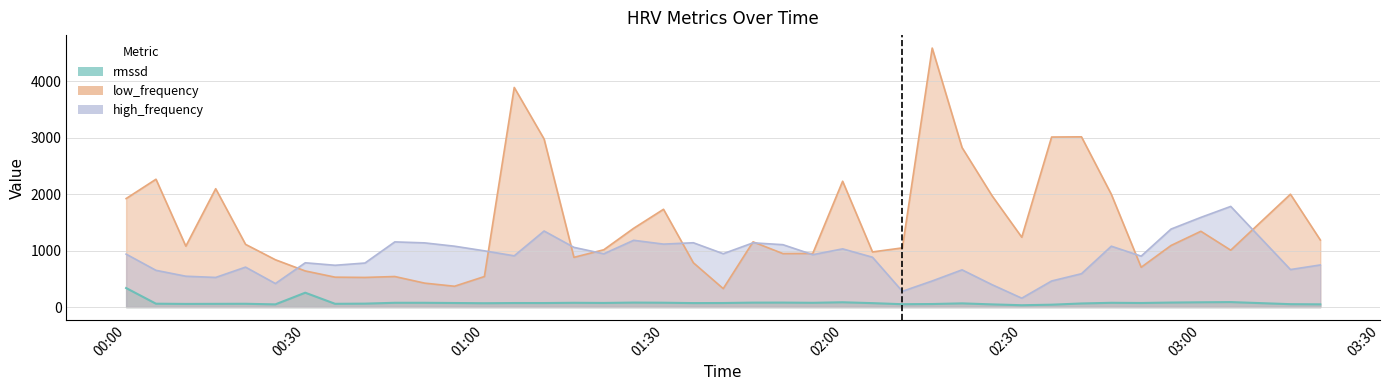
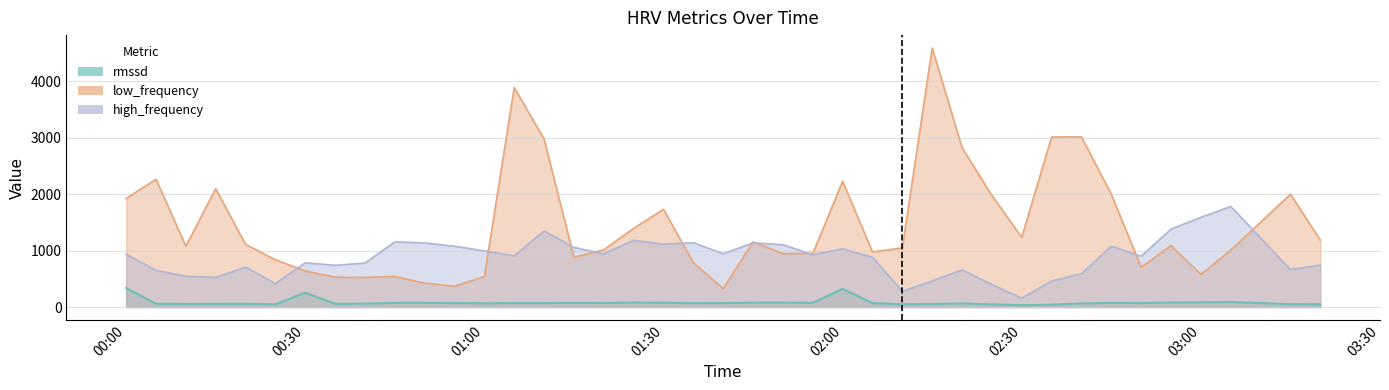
  {
    "rmssd": {
      "00:00": 300,
      "00:30": 300,
      "01:00": 100,
      "01:30": 100,
-     "02:00": 100,
+     "02:00": 300,
      "02:30": 0,
      "03:00": 100
    },
    "low_frequency": {
      "00:00": 1900,
      "00:30": 600,
      "01:00": 500,
      "01:30": 1700,
      "02:00": 2200,
      "02:30": 1200,
-     "03:00": 1300
+     "03:00": 600
    },
    "high_frequency": {
      "00:00": 900,
      "00:30": 800,
      "01:00": 1000,
      "01:30": 1100,
      "02:00": 1000,
      "02:30": 200,
      "03:00": 1600
    }
  }
